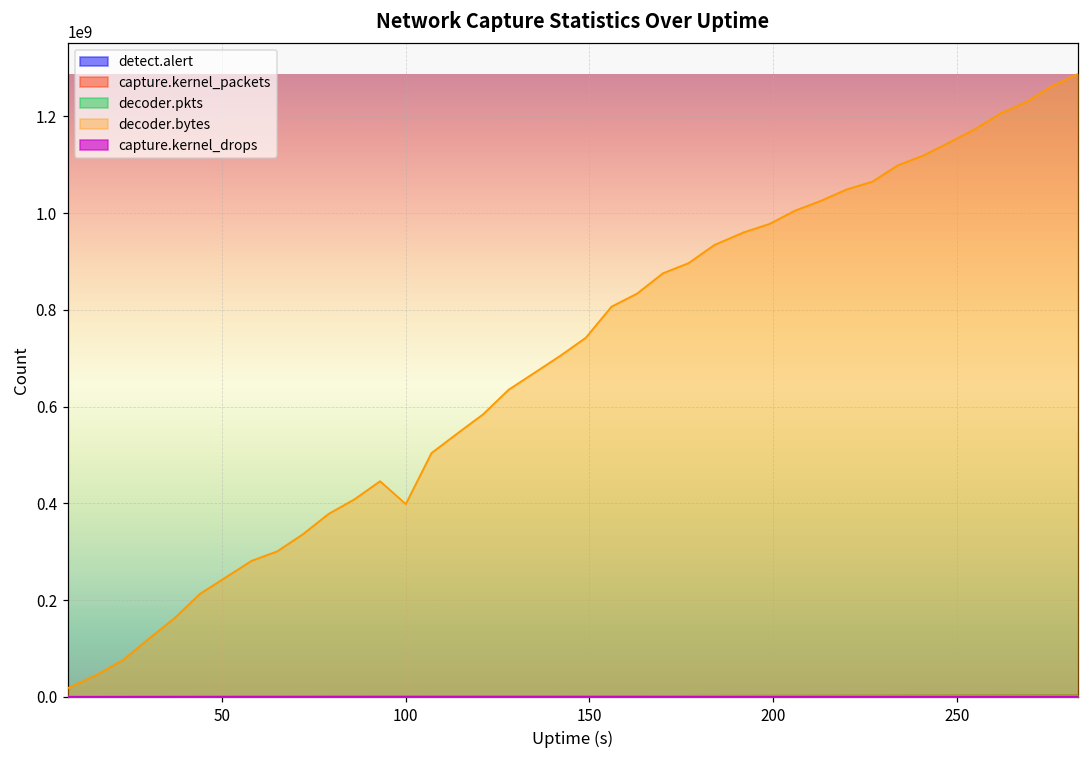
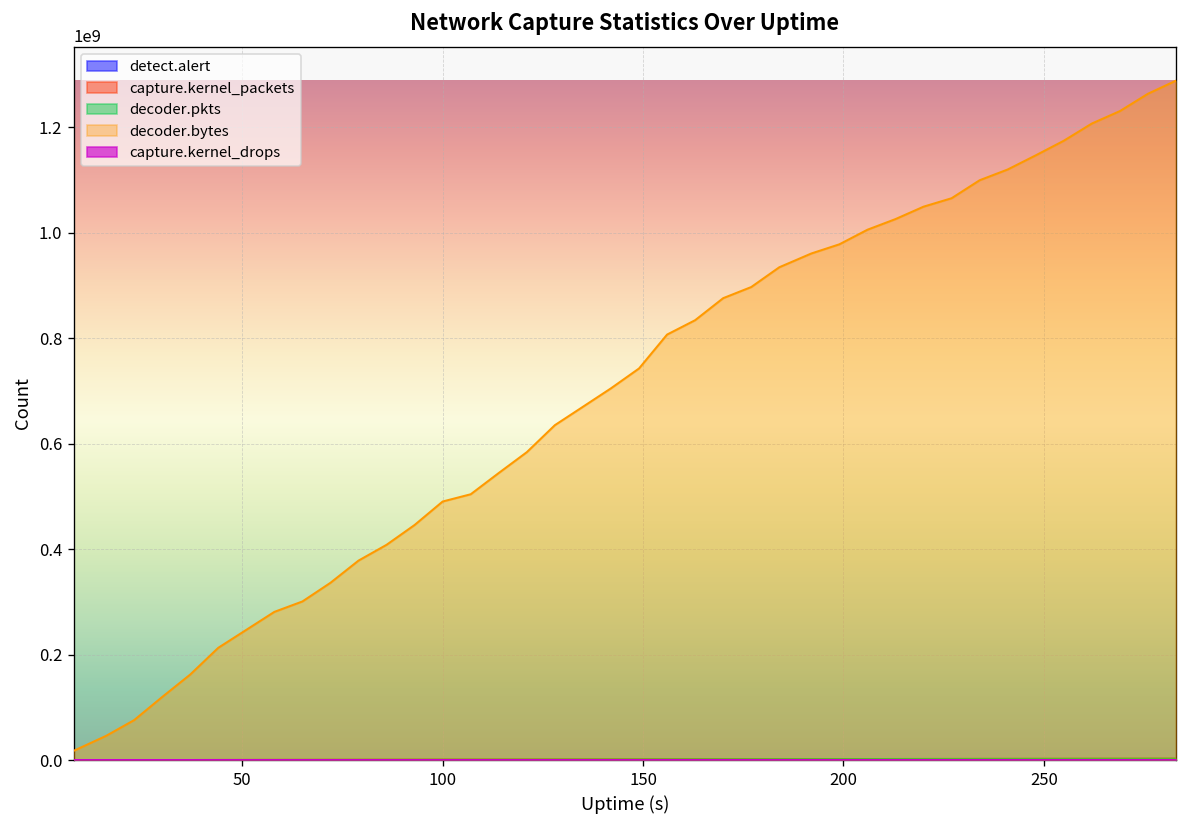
  {
    "decoder.bytes": {
-     "100": 400000000
+     "100": 490000000
    }
  }
